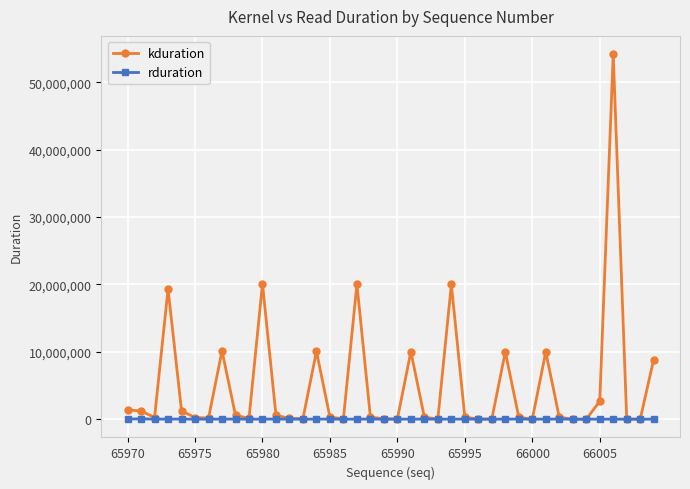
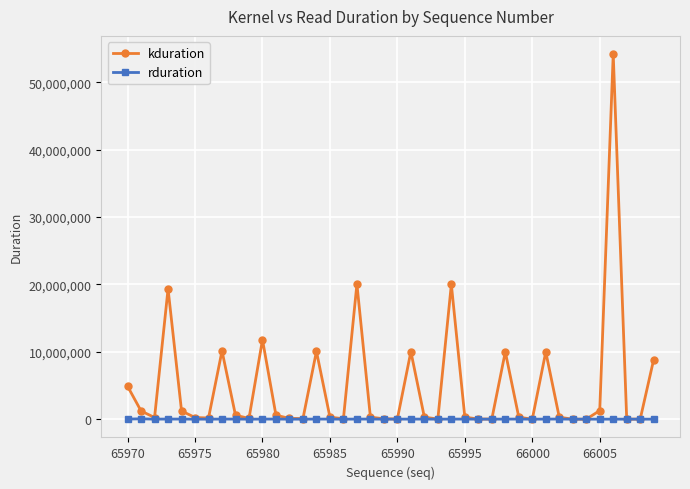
  {
    "kduration": {
-     "65970": "1,000,000",
-     "65980": "20,000,000",
-     "66005": "3,000,000"
+     "65970": "5,000,000",
+     "65980": "12,000,000",
+     "66005": "1,000,000"
    },
    "rduration": {
      "65970": "0",
      "65980": "0",
      "66005": "0"
    }
  }
